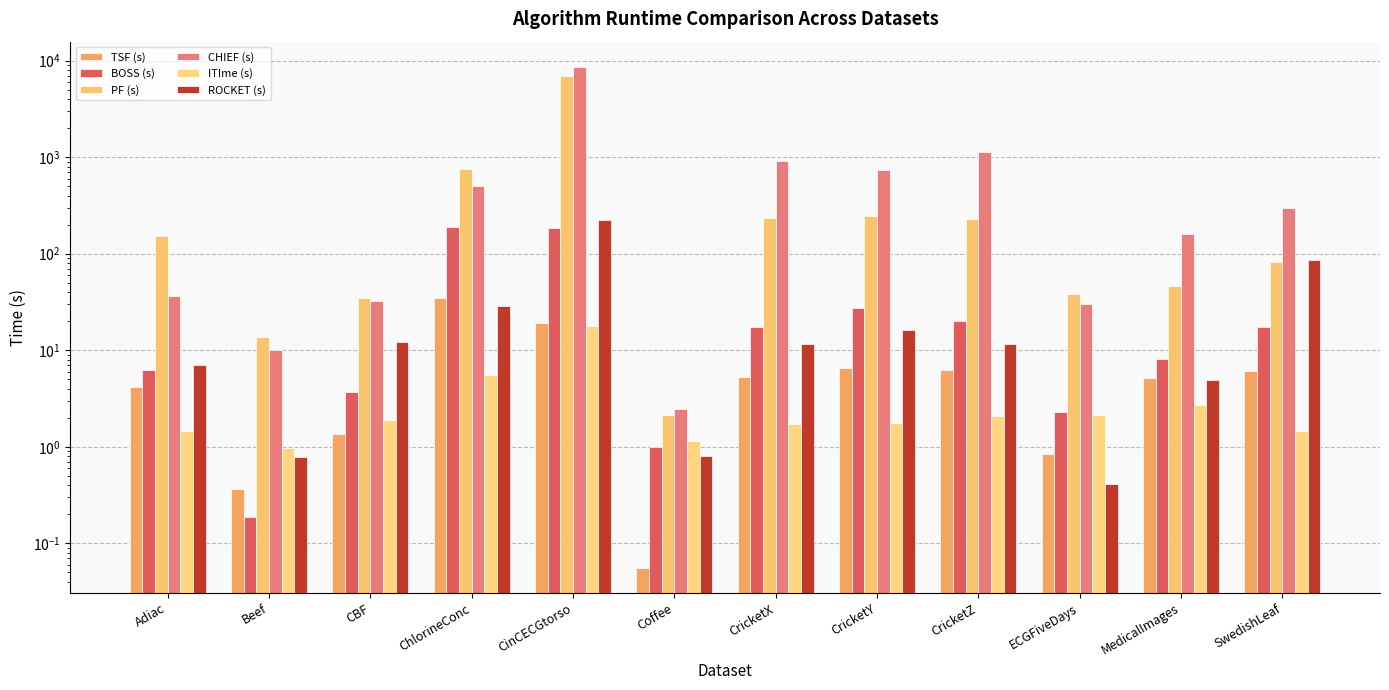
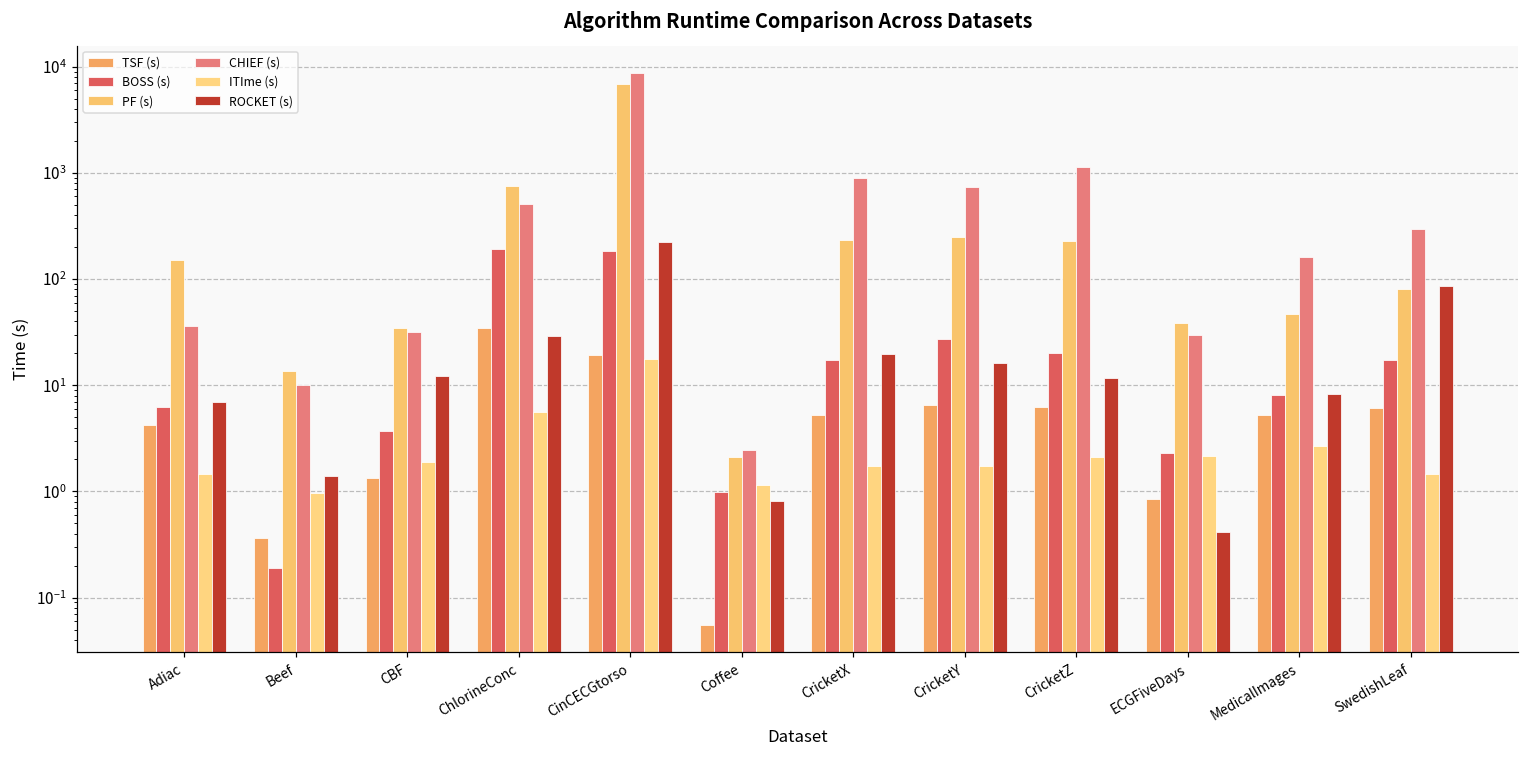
  {
    "ROCKET (s)": {
      "Adiac": 7,
-     "Beef": 0.8,
+     "Beef": 1.4,
      "CBF": 12,
      "ChlorineConc": 29,
      "CinCECGtorso": 220,
      "Coffee": 0.8,
-     "CricketX": 12,
+     "CricketX": 20,
      "CricketY": 16,
      "CricketZ": 12,
      "ECGFiveDays": 0.4,
-     "MedicalImages": 5,
+     "MedicalImages": 8,
      "SwedishLeaf": 90
    }
  }
